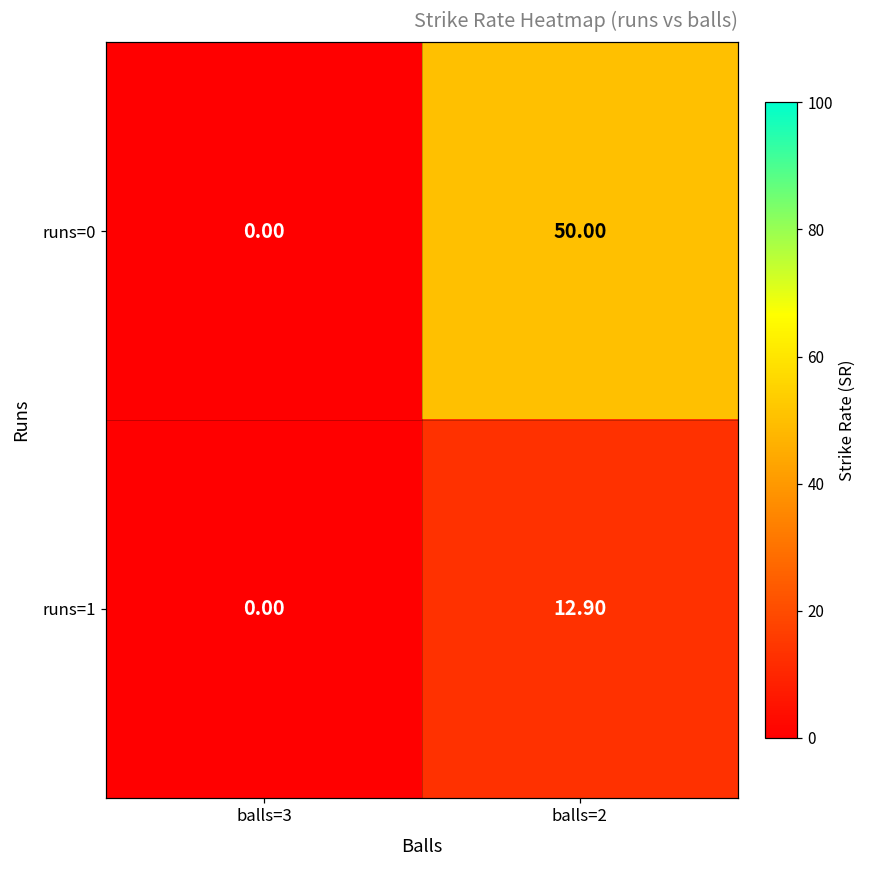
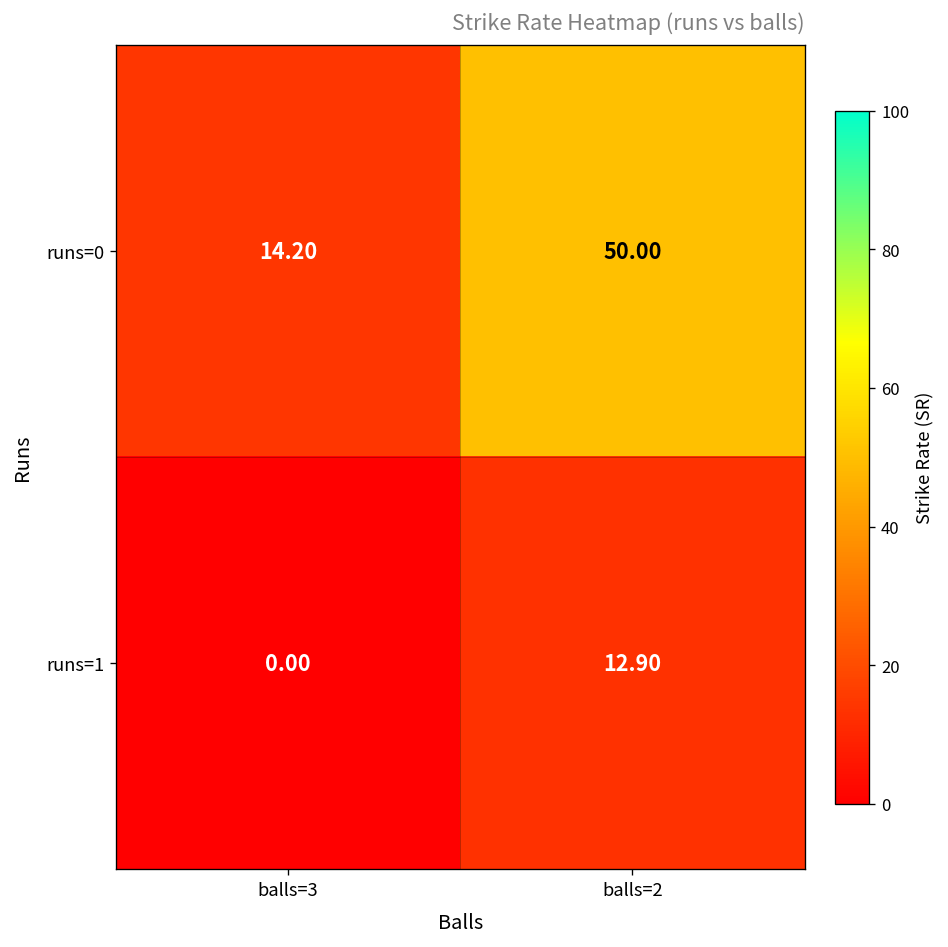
  {
    "runs=0": {
-     "balls=3": 0.00,
+     "balls=3": 14.20,
      "balls=2": 50.00
    },
    "runs=1": {
      "balls=3": 0.00,
      "balls=2": 12.90
    }
  }
